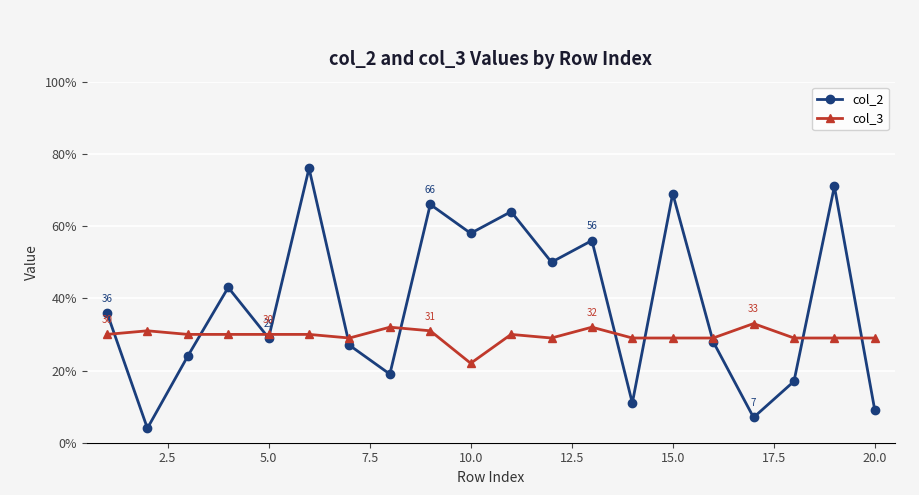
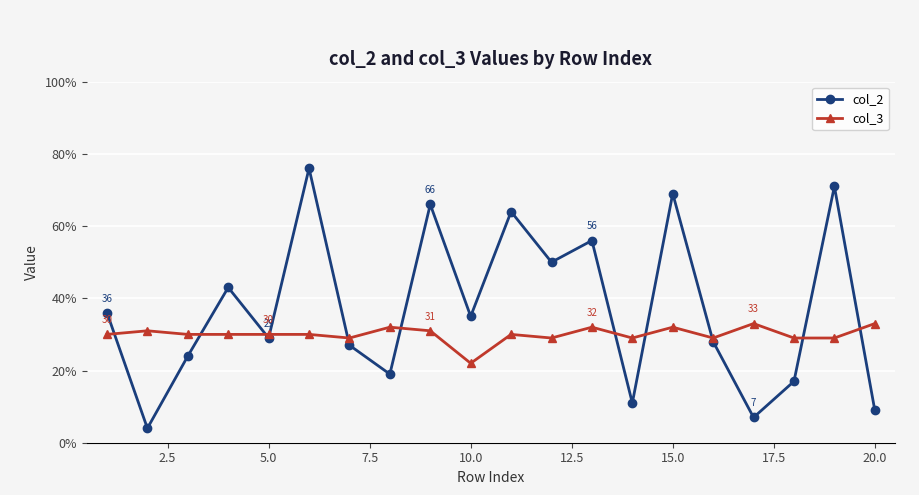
  {
    "col_2": {
-     "10.0": "58%",
+     "10.0": "35%",
      "15.0": "69%",
      "20.0": "9%"
    },
    "col_3": {
      "10.0": "22%",
-     "15.0": "29%",
-     "20.0": "29%"
+     "15.0": "32%",
+     "20.0": "33%"
    }
  }
